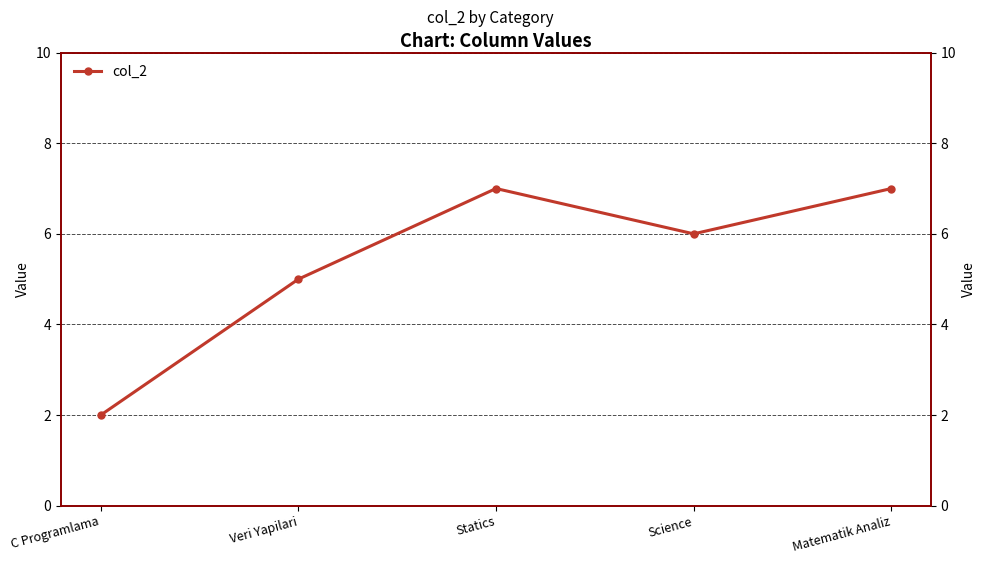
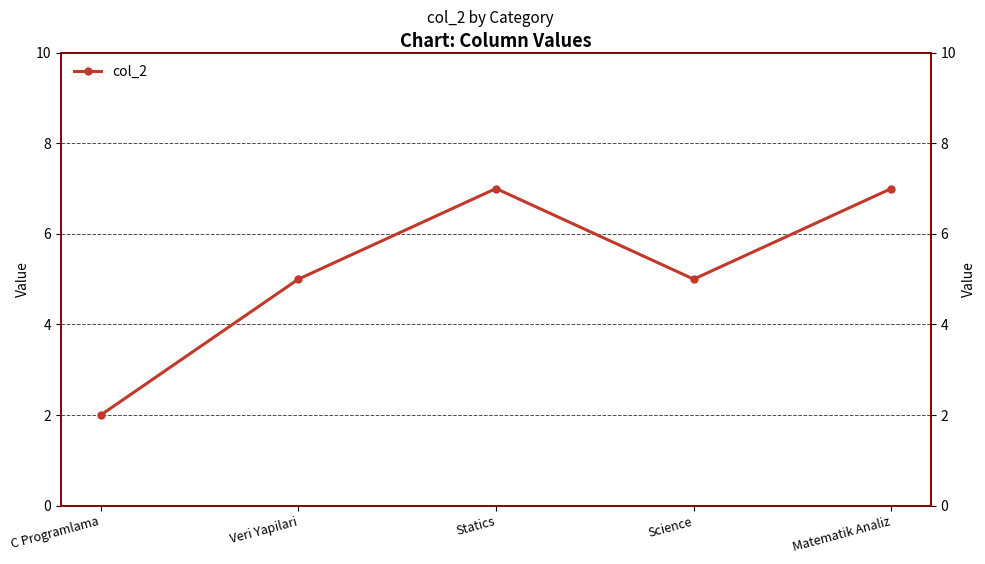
  {
    "C Programlama": 2,
    "Veri Yapilari": 5,
    "Statics": 7,
-   "Science": 6,
+   "Science": 5,
    "Matematik Analiz": 7
  }
